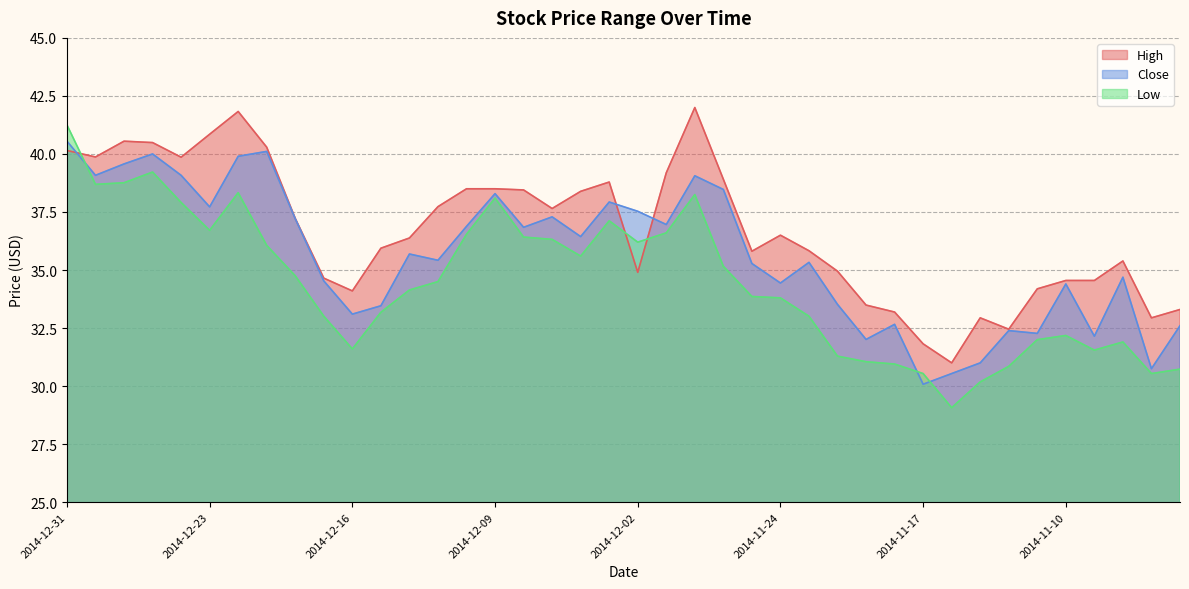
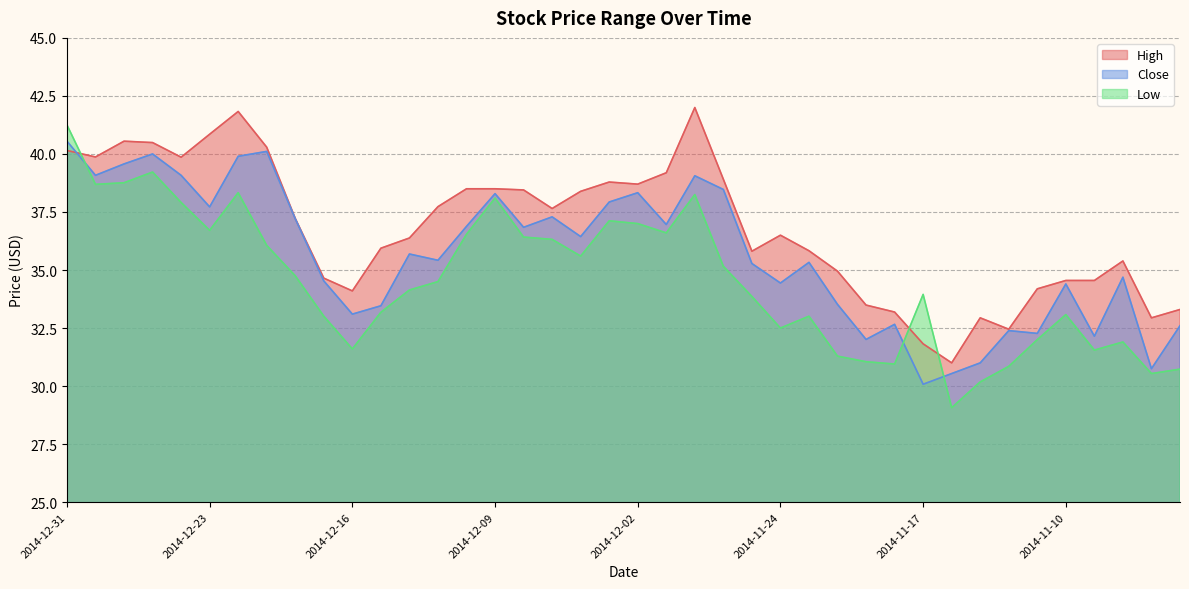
  {
    "High": {
      "2014-12-31": 40.2,
      "2014-12-23": 40.9,
      "2014-12-16": 34.1,
      "2014-12-09": 38.5,
-     "2014-12-02": 34.9,
+     "2014-12-02": 38.7,
      "2014-11-24": 36.5,
      "2014-11-17": 31.8,
      "2014-11-10": 34.6
    },
    "Close": {
      "2014-12-31": 40.6,
      "2014-12-23": 37.7,
      "2014-12-16": 33.1,
      "2014-12-09": 38.3,
-     "2014-12-02": 37.5,
+     "2014-12-02": 38.3,
      "2014-11-24": 34.4,
      "2014-11-17": 30.1,
      "2014-11-10": 34.4
    },
    "Low": {
      "2014-12-31": 41.3,
      "2014-12-23": 36.7,
      "2014-12-16": 31.6,
      "2014-12-09": 38.1,
-     "2014-12-02": 36.2,
-     "2014-11-24": 33.8,
-     "2014-11-17": 30.5,
-     "2014-11-10": 32.2
+     "2014-12-02": 37.0,
+     "2014-11-24": 32.5,
+     "2014-11-17": 34.0,
+     "2014-11-10": 33.1
    }
  }
